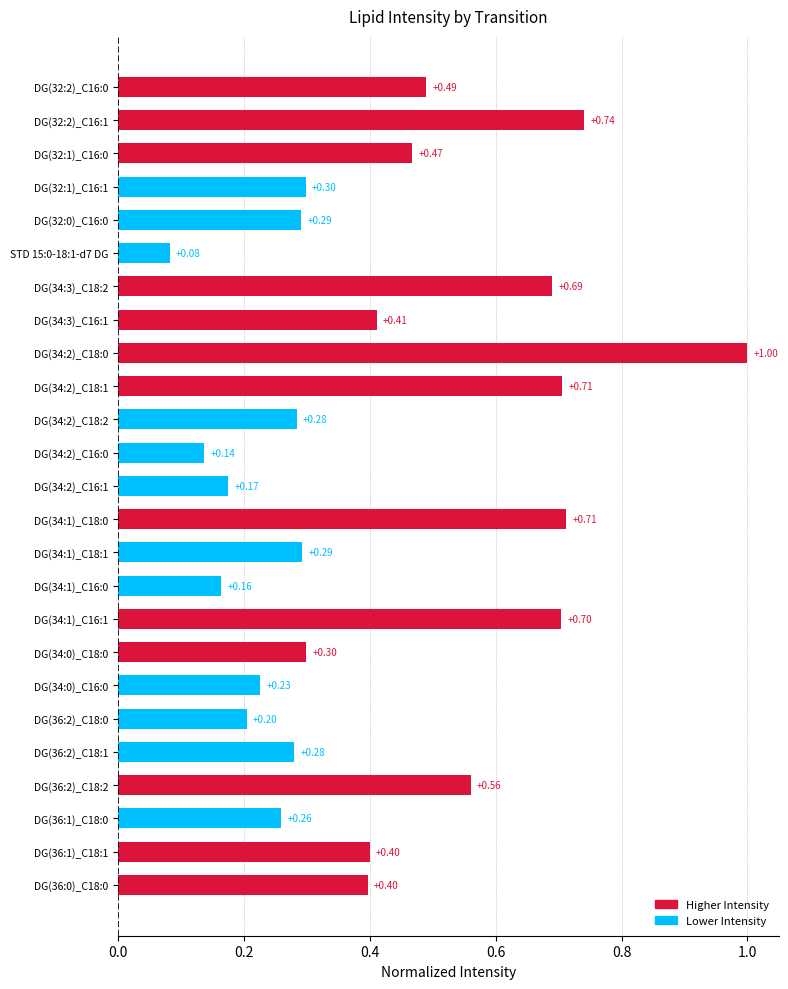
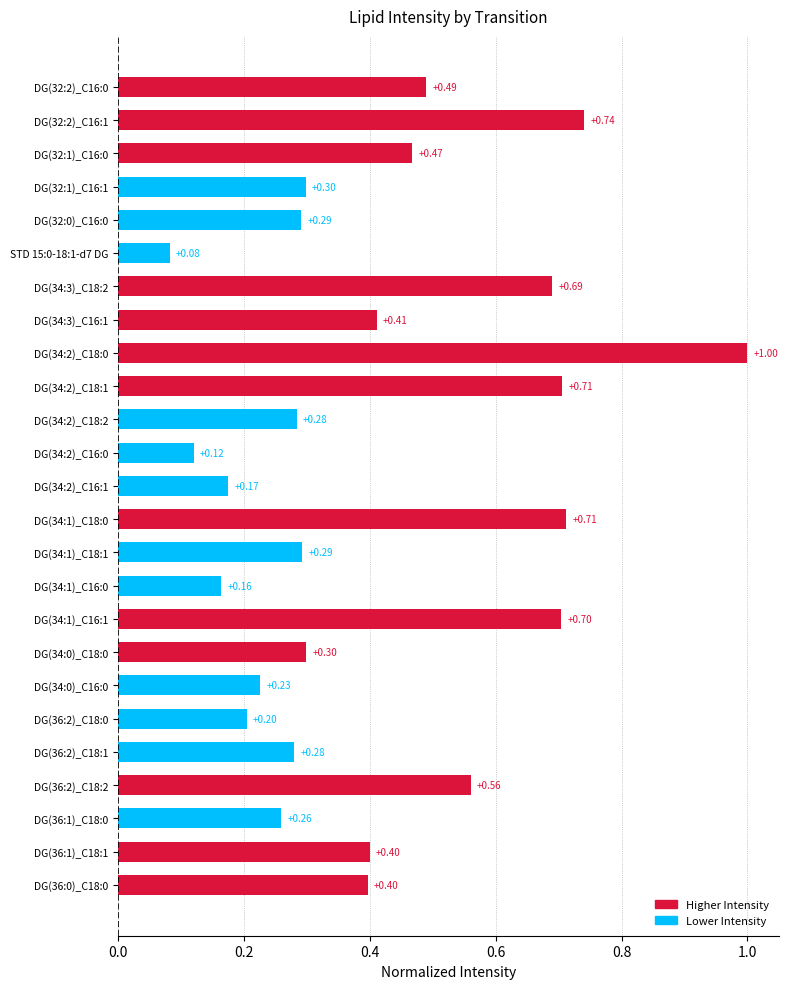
  {
    "DG(32:2)_C16:0": "+0.49",
    "DG(32:2)_C16:1": "+0.74",
    "DG(32:1)_C16:0": "+0.47",
    "DG(32:1)_C16:1": "+0.30",
    "DG(32:0)_C16:0": "+0.29",
    "STD 15:0-18:1-d7 DG": "+0.08",
    "DG(34:3)_C18:2": "+0.69",
    "DG(34:3)_C16:1": "+0.41",
    "DG(34:2)_C18:0": "+1.00",
    "DG(34:2)_C18:1": "+0.71",
    "DG(34:2)_C18:2": "+0.28",
-   "DG(34:2)_C16:0": "+0.14",
+   "DG(34:2)_C16:0": "+0.12",
    "DG(34:2)_C16:1": "+0.17",
    "DG(34:1)_C18:0": "+0.71",
    "DG(34:1)_C18:1": "+0.29",
    "DG(34:1)_C16:0": "+0.16",
    "DG(34:1)_C16:1": "+0.70",
    "DG(34:0)_C18:0": "+0.30",
    "DG(34:0)_C16:0": "+0.23",
    "DG(36:2)_C18:0": "+0.20",
    "DG(36:2)_C18:1": "+0.28",
    "DG(36:2)_C18:2": "+0.56",
    "DG(36:1)_C18:0": "+0.26",
    "DG(36:1)_C18:1": "+0.40",
    "DG(36:0)_C18:0": "+0.40"
  }
